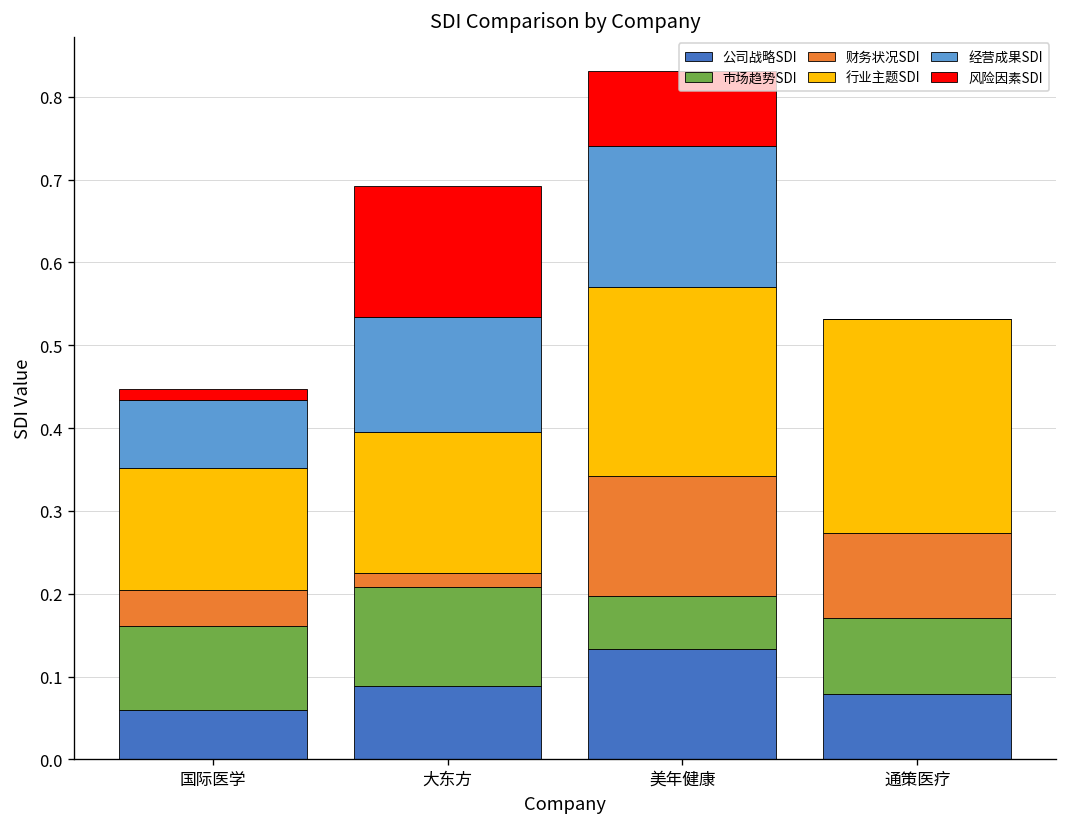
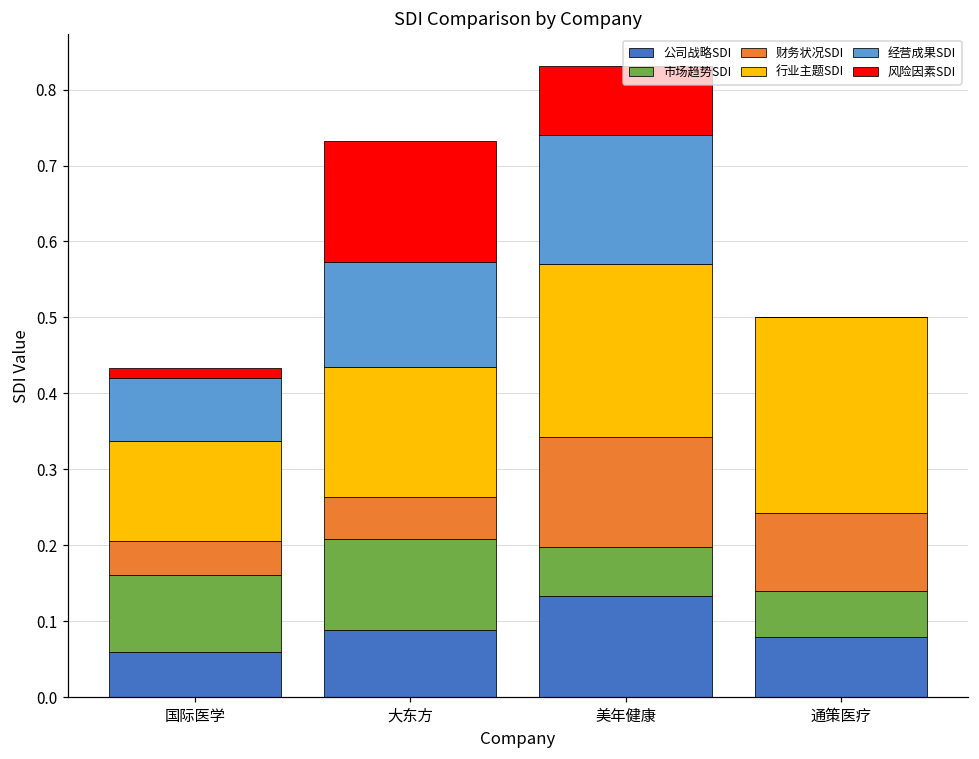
  {
    "市场趋势SDI": {
      "国际医学": 0.10,
      "大东方": 0.12,
      "美年健康": 0.06,
-     "通策医疗": 0.09
+     "通策医疗": 0.06
    },
    "财务状况SDI": {
      "国际医学": 0.04,
-     "大东方": 0.02,
+     "大东方": 0.06,
      "美年健康": 0.15,
      "通策医疗": 0.10
    },
    "行业主题SDI": {
-     "国际医学": 0.15,
+     "国际医学": 0.13,
      "大东方": 0.17,
      "美年健康": 0.23,
      "通策医疗": 0.26
    },
    "风险因素SDI": {
      "国际医学": 0.01,
      "大东方": 0.16,
      "通策医疗": 0.00
    }
  }
